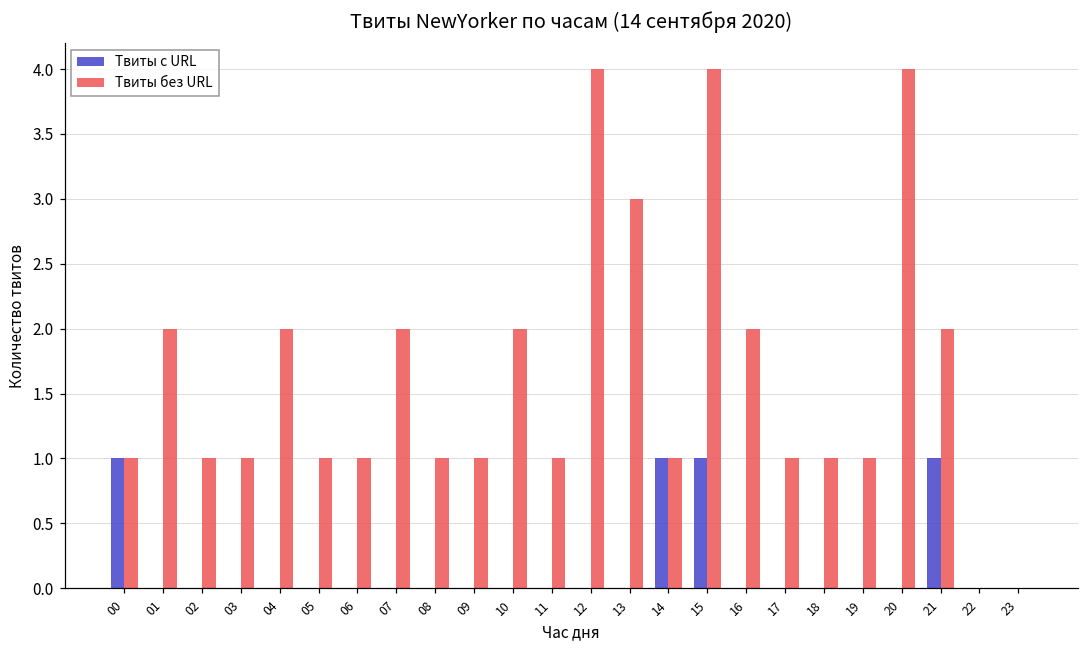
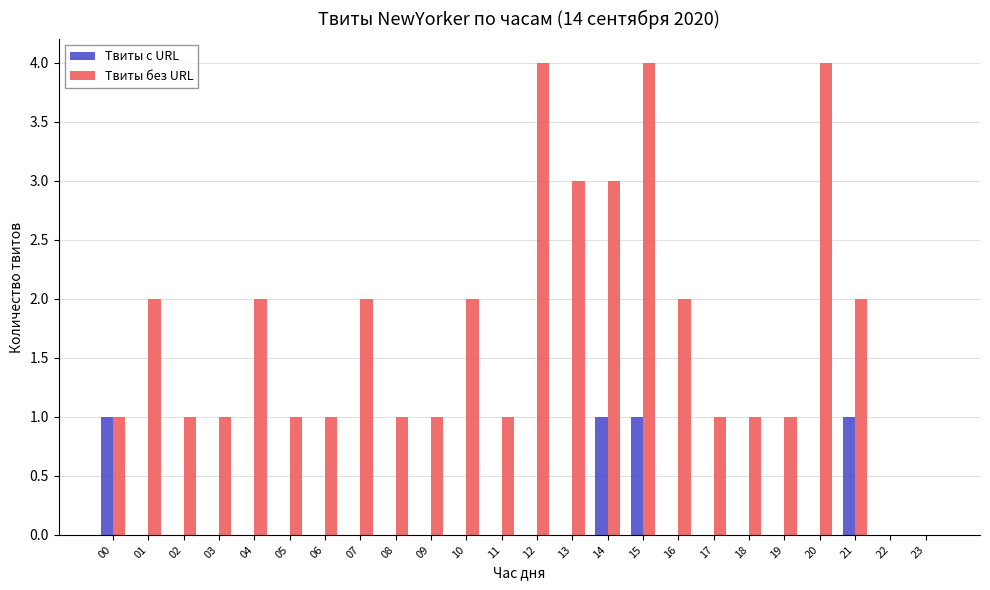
  {
    "Твиты с URL": {
      "00": 1,
      "01": 0,
      "02": 0,
      "03": 0,
      "04": 0,
      "05": 0,
      "06": 0,
      "07": 0,
      "08": 0,
      "09": 0,
      "10": 0,
      "11": 0,
      "12": 0,
      "13": 0,
      "14": 1,
      "15": 1,
      "16": 0,
      "17": 0,
      "18": 0,
      "19": 0,
      "20": 0,
      "21": 1,
      "22": 0,
      "23": 0
    },
    "Твиты без URL": {
      "00": 1,
      "01": 2,
      "02": 1,
      "03": 1,
      "04": 2,
      "05": 1,
      "06": 1,
      "07": 2,
      "08": 1,
      "09": 1,
      "10": 2,
      "11": 1,
      "12": 4,
      "13": 3,
-     "14": 1,
+     "14": 3,
      "15": 4,
      "16": 2,
      "17": 1,
      "18": 1,
      "19": 1,
      "20": 4,
      "21": 2,
      "22": 0,
      "23": 0
    }
  }
